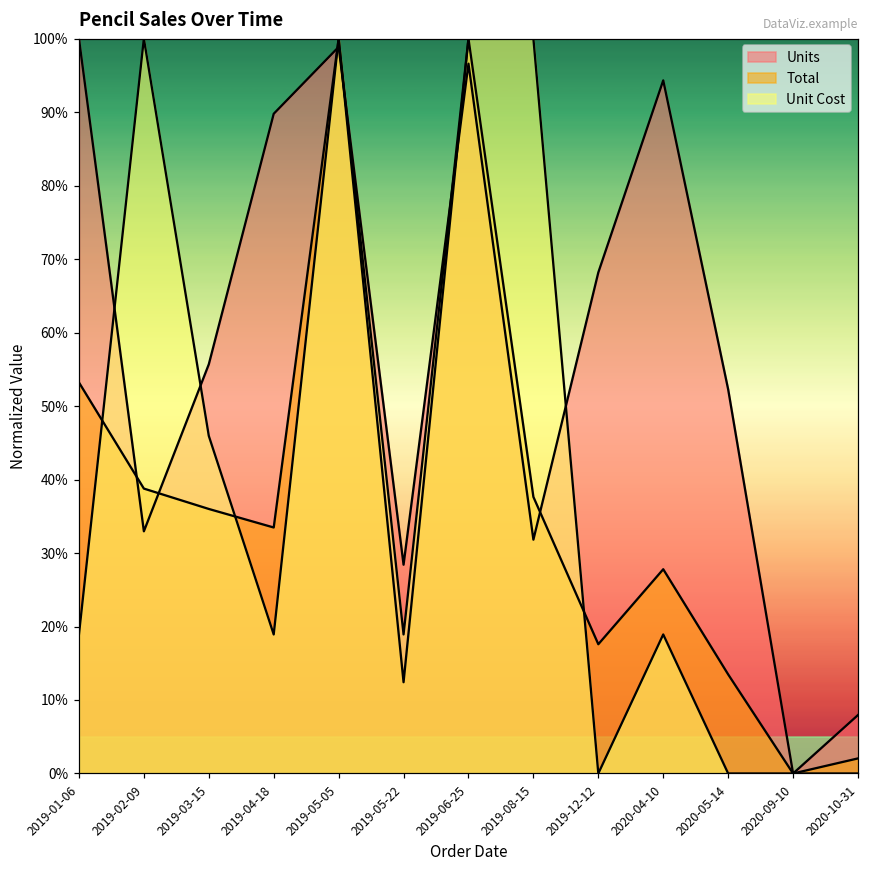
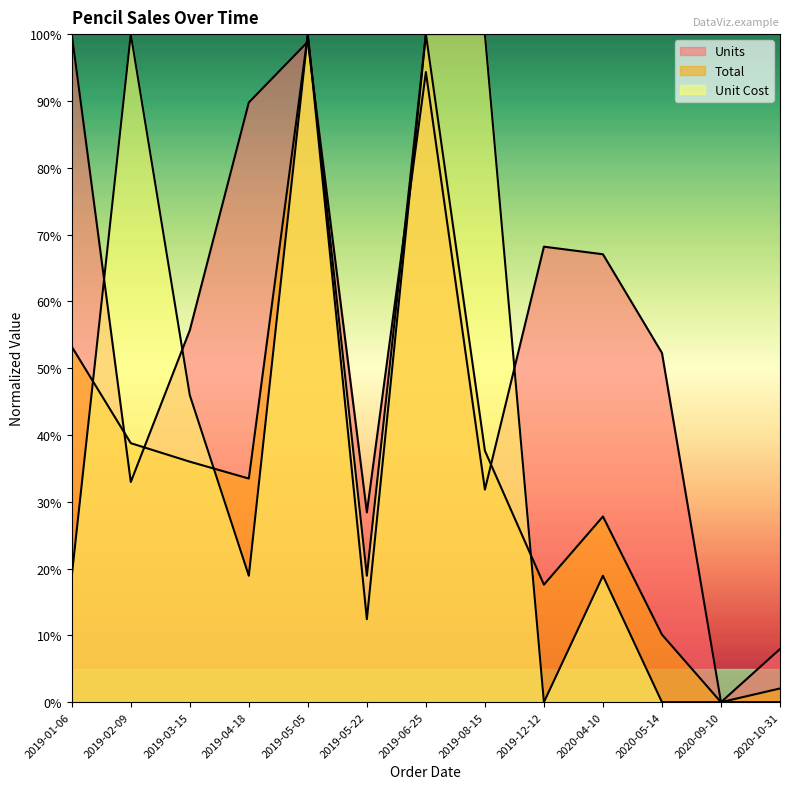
  {
    "Units": {
      "2019-01-06": "100%",
      "2019-02-09": "33%",
      "2019-03-15": "56%",
      "2019-04-18": "90%",
      "2019-05-05": "99%",
      "2019-05-22": "28%",
-     "2019-06-25": "97%",
+     "2019-06-25": "94%",
      "2019-08-15": "32%",
      "2019-12-12": "68%",
-     "2020-04-10": "94%",
+     "2020-04-10": "67%",
      "2020-05-14": "52%",
      "2020-10-31": "8%"
    },
    "Total": {
      "2019-01-06": "53%",
      "2019-02-09": "39%",
      "2019-03-15": "36%",
      "2019-04-18": "33%",
      "2019-05-22": "12%",
      "2019-08-15": "38%",
      "2019-12-12": "18%",
      "2020-04-10": "28%",
-     "2020-05-14": "13%"
+     "2020-05-14": "10%"
    },
    "Unit Cost": {
      "2019-01-06": "19%",
      "2019-02-09": "100%",
      "2019-03-15": "46%",
      "2019-04-18": "19%",
      "2019-05-22": "19%",
      "2019-08-15": "100%",
      "2020-04-10": "19%"
    }
  }
